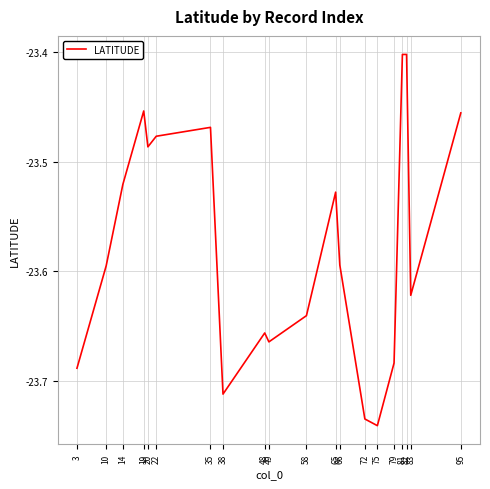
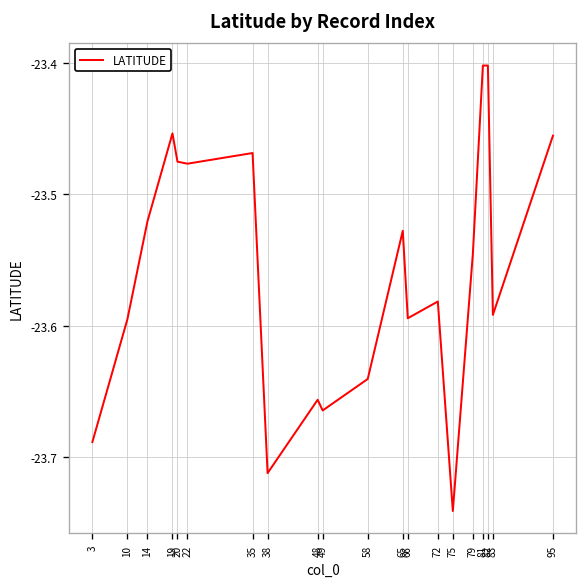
  {
    "3": -23.688,
    "10": -23.595,
    "14": -23.521,
    "19": -23.454,
-   "20": -23.486,
+   "20": -23.475,
    "22": -23.477,
    "35": -23.469,
    "38": -23.712,
    "48": -23.656,
    "49": -23.664,
    "58": -23.640,
    "65": -23.528,
    "66": -23.594,
-   "72": -23.735,
+   "72": -23.582,
    "75": -23.741,
-   "79": -23.684,
+   "79": -23.545,
    "81": -23.402,
    "82": -23.402,
-   "83": -23.622,
+   "83": -23.592,
    "95": -23.455
  }
